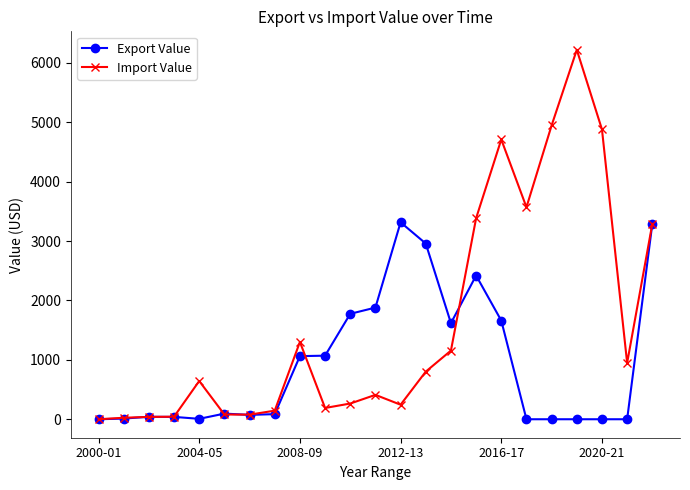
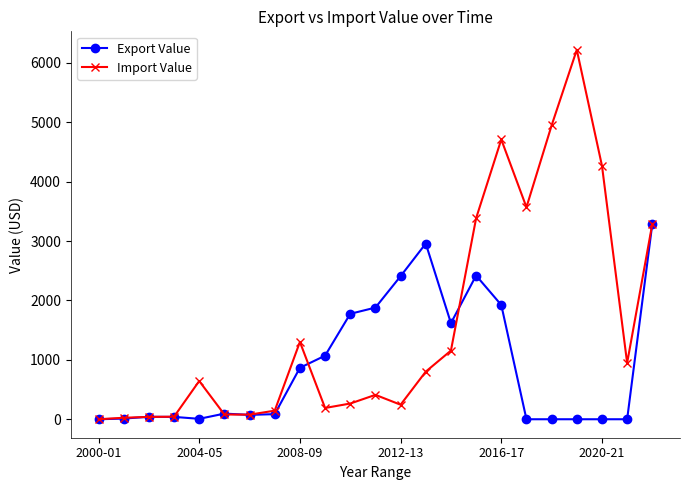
  {
    "Export Value": {
      "2004-05": 0,
-     "2008-09": 1100,
-     "2012-13": 3300,
-     "2016-17": 1700,
+     "2008-09": 900,
+     "2012-13": 2400,
+     "2016-17": 1900,
      "2020-21": 0
    },
    "Import Value": {
      "2004-05": 600,
      "2008-09": 1300,
      "2012-13": 200,
      "2016-17": 4700,
-     "2020-21": 4900
+     "2020-21": 4300
    }
  }
